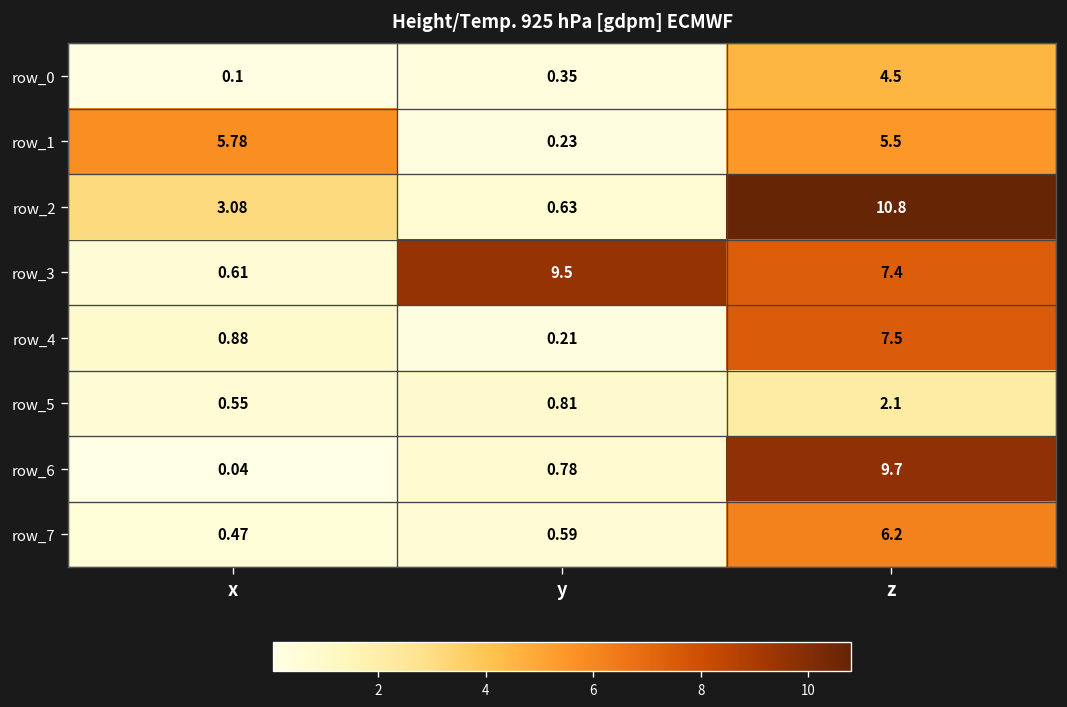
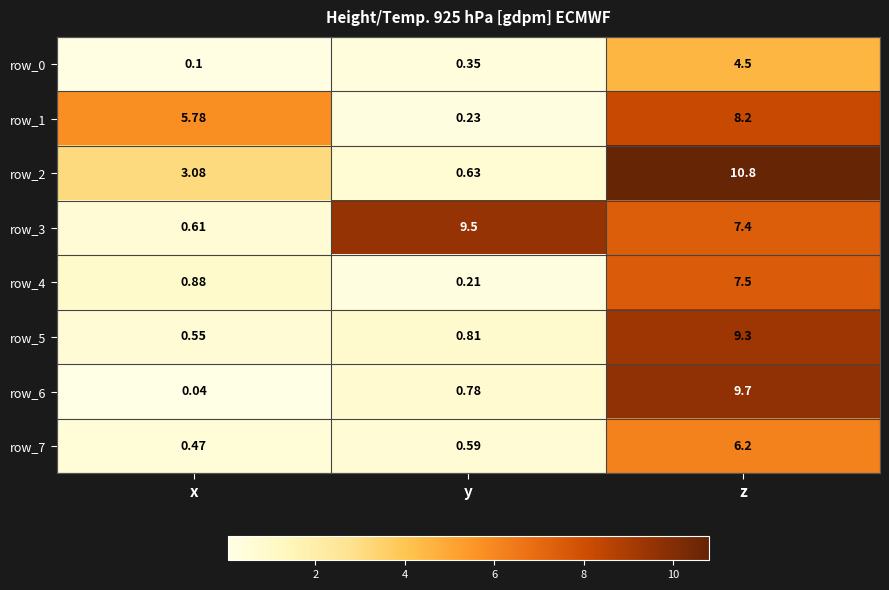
  {
    "row_0": {
      "x": 0.1,
      "y": 0.35,
      "z": 4.5
    },
    "row_1": {
      "x": 5.78,
      "y": 0.23,
-     "z": 5.5
+     "z": 8.2
    },
    "row_2": {
      "x": 3.08,
      "y": 0.63,
      "z": 10.8
    },
    "row_3": {
      "x": 0.61,
      "y": 9.5,
      "z": 7.4
    },
    "row_4": {
      "x": 0.88,
      "y": 0.21,
      "z": 7.5
    },
    "row_5": {
      "x": 0.55,
      "y": 0.81,
-     "z": 2.1
+     "z": 9.3
    },
    "row_6": {
      "x": 0.04,
      "y": 0.78,
      "z": 9.7
    },
    "row_7": {
      "x": 0.47,
      "y": 0.59,
      "z": 6.2
    }
  }
